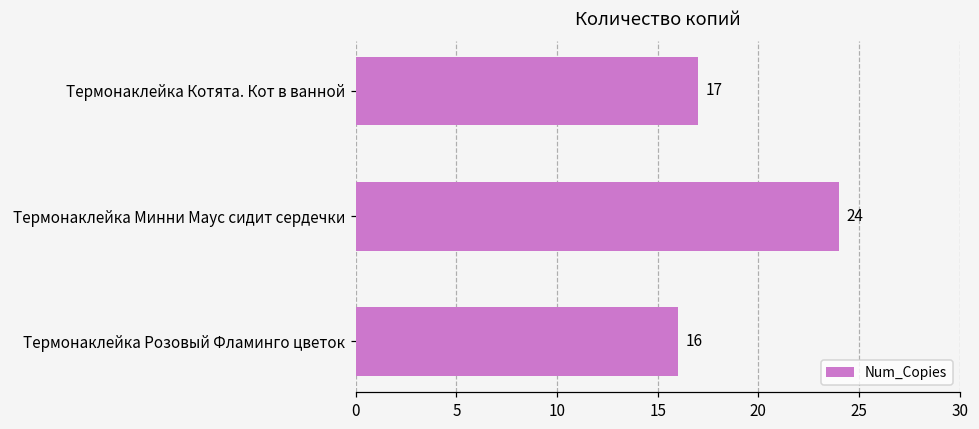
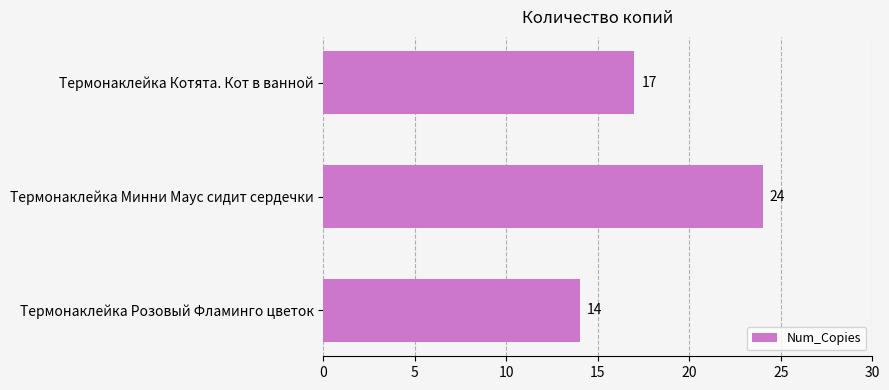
  {
    "Термонаклейка Котята. Кот в ванной": 17,
    "Термонаклейка Минни Маус сидит сердечки": 24,
-   "Термонаклейка Розовый Фламинго цветок": 16
+   "Термонаклейка Розовый Фламинго цветок": 14
  }
